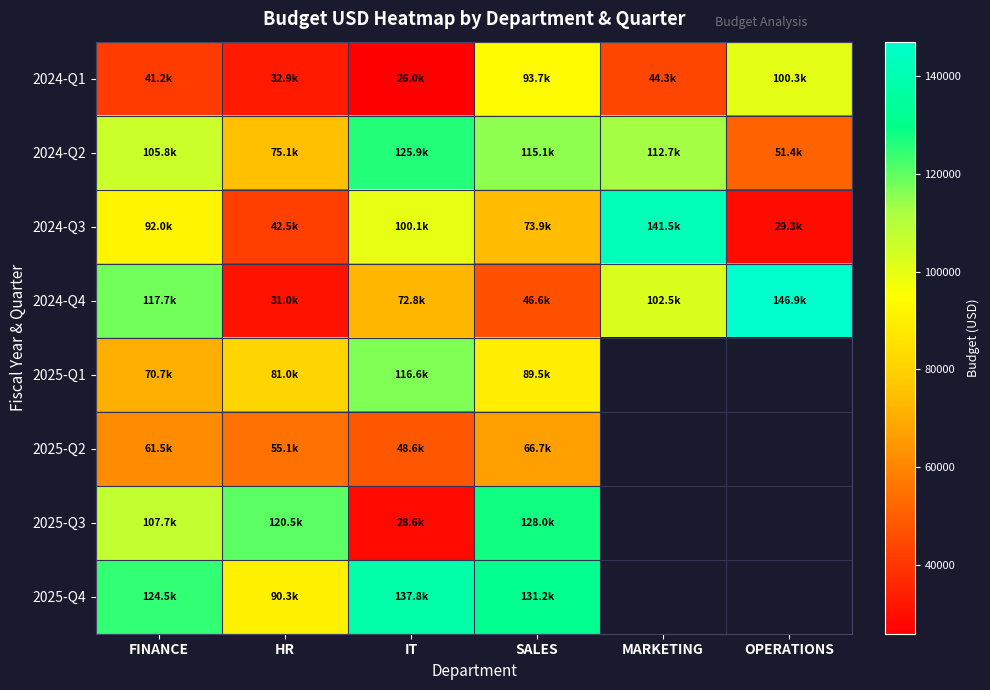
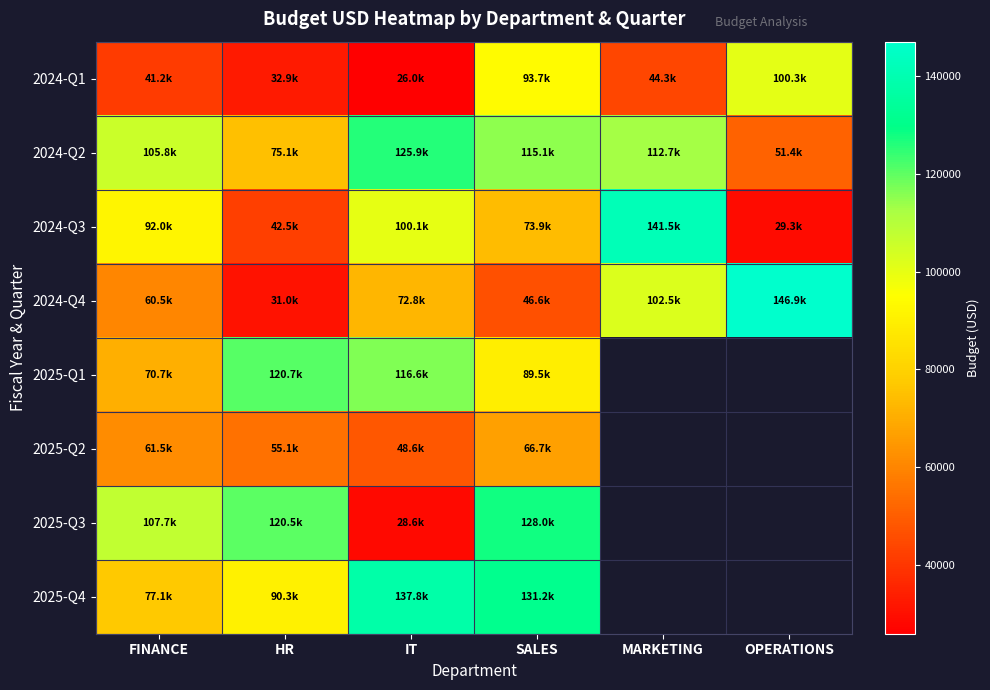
  {
    "2024-Q1": {
      "FINANCE": "41.2k",
      "HR": "32.9k",
      "IT": "26.0k",
      "SALES": "93.7k",
      "MARKETING": "44.3k",
      "OPERATIONS": "100.3k"
    },
    "2024-Q2": {
      "FINANCE": "105.8k",
      "HR": "75.1k",
      "IT": "125.9k",
      "SALES": "115.1k",
      "MARKETING": "112.7k",
      "OPERATIONS": "51.4k"
    },
    "2024-Q3": {
      "FINANCE": "92.0k",
      "HR": "42.5k",
      "IT": "100.1k",
      "SALES": "73.9k",
      "MARKETING": "141.5k",
      "OPERATIONS": "29.3k"
    },
    "2024-Q4": {
-     "FINANCE": "117.7k",
+     "FINANCE": "60.5k",
      "HR": "31.0k",
      "IT": "72.8k",
      "SALES": "46.6k",
      "MARKETING": "102.5k",
      "OPERATIONS": "146.9k"
    },
    "2025-Q1": {
      "FINANCE": "70.7k",
-     "HR": "81.0k",
+     "HR": "120.7k",
      "IT": "116.6k",
      "SALES": "89.5k"
    },
    "2025-Q2": {
      "FINANCE": "61.5k",
      "HR": "55.1k",
      "IT": "48.6k",
      "SALES": "66.7k"
    },
    "2025-Q3": {
      "FINANCE": "107.7k",
      "HR": "120.5k",
      "IT": "28.6k",
      "SALES": "128.0k"
    },
    "2025-Q4": {
-     "FINANCE": "124.5k",
+     "FINANCE": "77.1k",
      "HR": "90.3k",
      "IT": "137.8k",
      "SALES": "131.2k"
    }
  }
